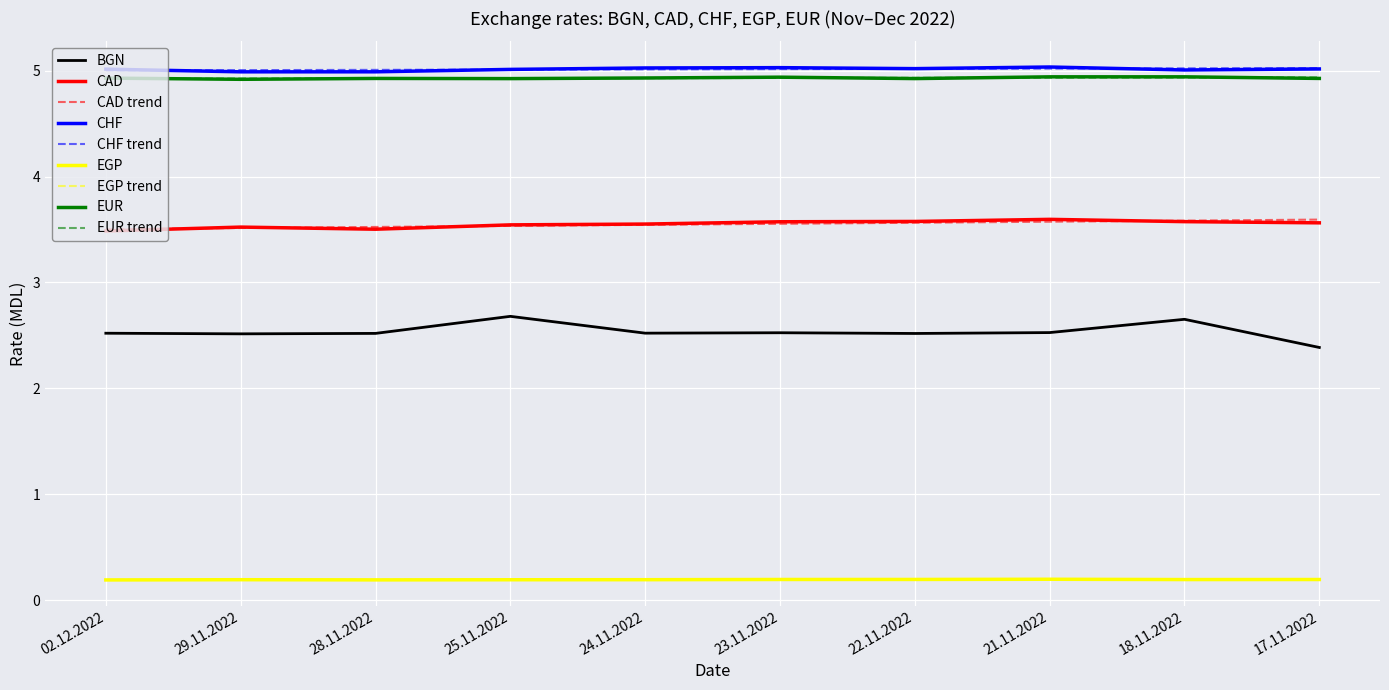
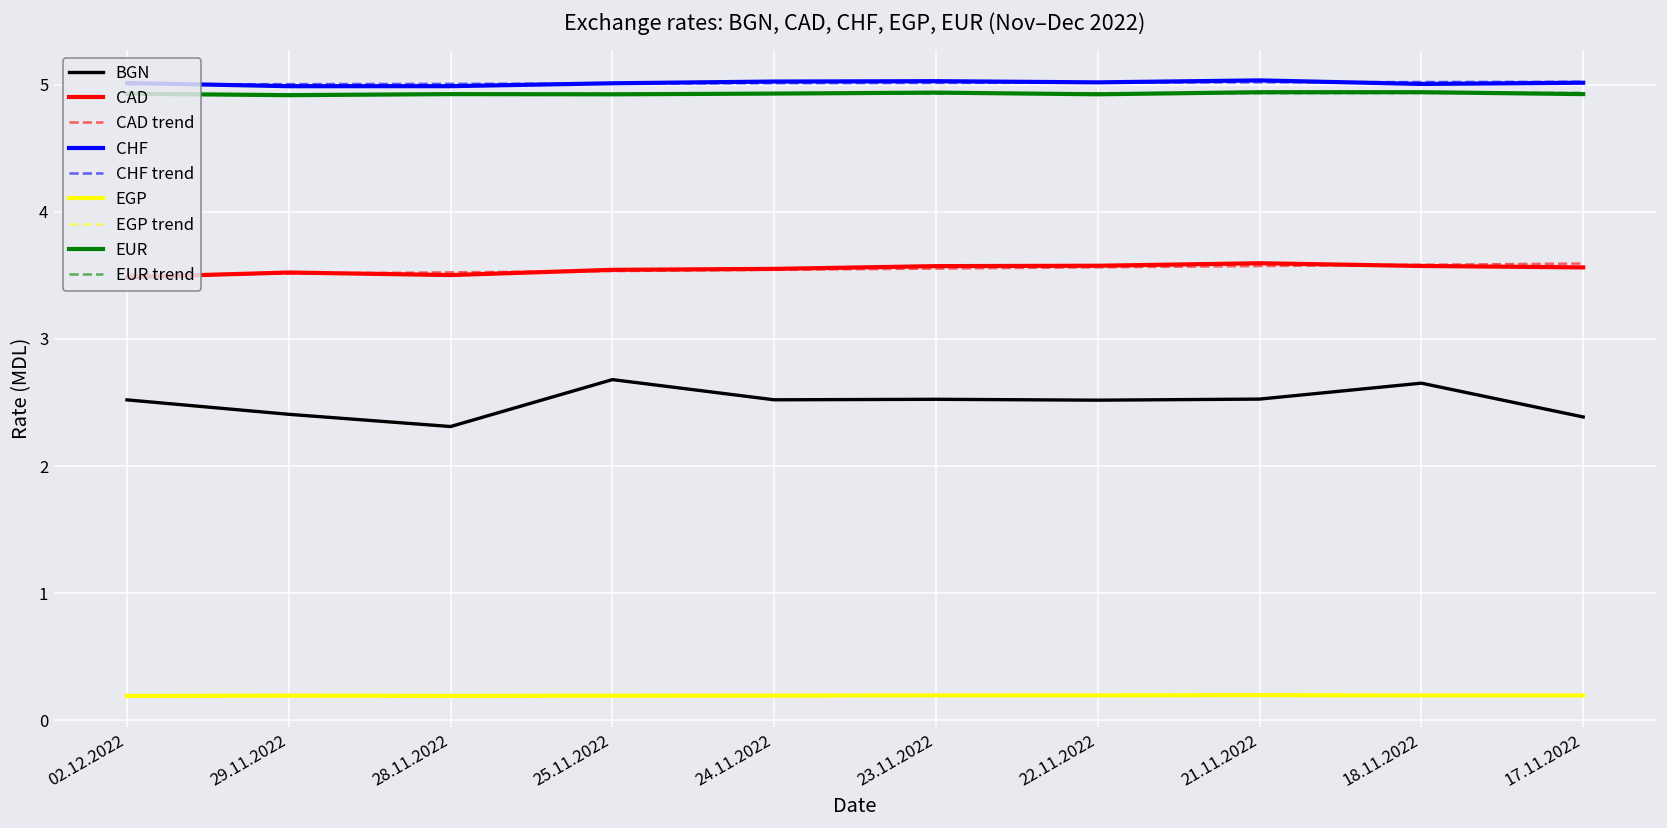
  {
    "BGN": {
      "02.12.2022": 2.52,
-     "29.11.2022": 2.51,
-     "28.11.2022": 2.52,
+     "29.11.2022": 2.41,
+     "28.11.2022": 2.31,
      "25.11.2022": 2.68,
      "24.11.2022": 2.52,
      "23.11.2022": 2.53,
      "22.11.2022": 2.52,
      "21.11.2022": 2.53,
      "18.11.2022": 2.65,
      "17.11.2022": 2.39
    }
  }
